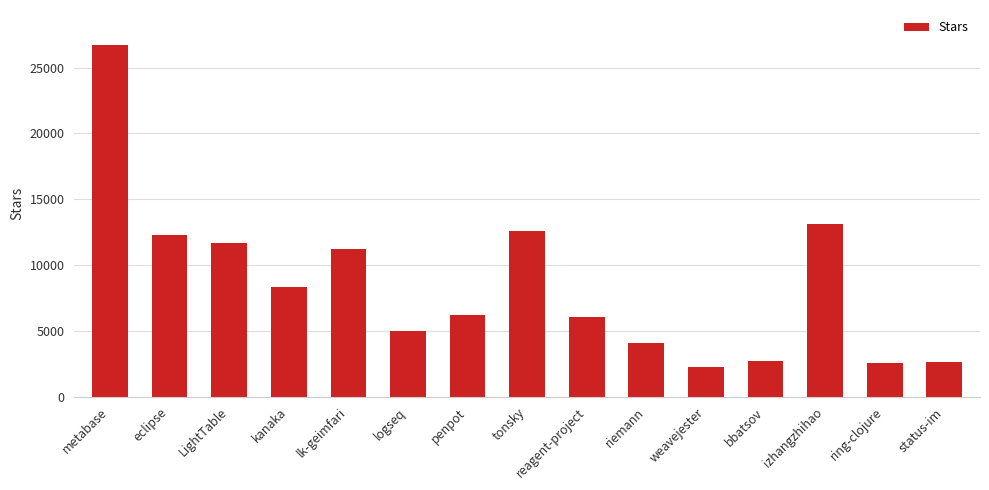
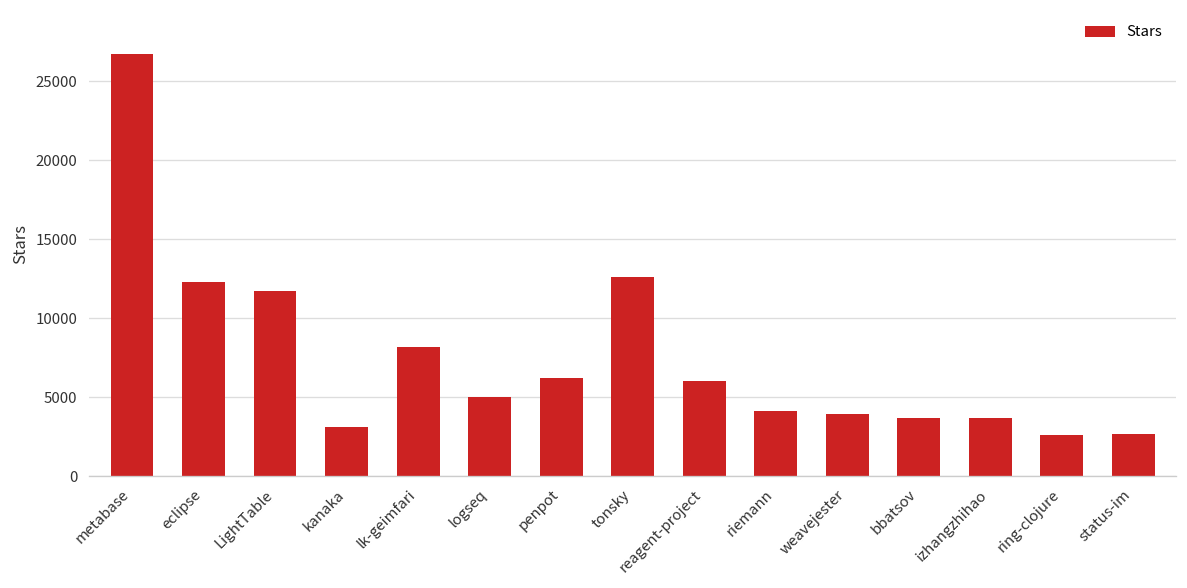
  {
    "metabase": 26700,
    "eclipse": 12300,
    "LightTable": 11700,
-   "kanaka": 8300,
-   "lk-geimfari": 11200,
+   "kanaka": 3100,
+   "lk-geimfari": 8200,
    "logseq": 5000,
    "penpot": 6200,
    "tonsky": 12600,
    "reagent-project": 6000,
    "riemann": 4100,
-   "weavejester": 2200,
-   "bbatsov": 2700,
-   "izhangzhihao": 13100,
+   "weavejester": 3900,
+   "bbatsov": 3700,
+   "izhangzhihao": 3700,
    "ring-clojure": 2600,
    "status-im": 2600
  }
